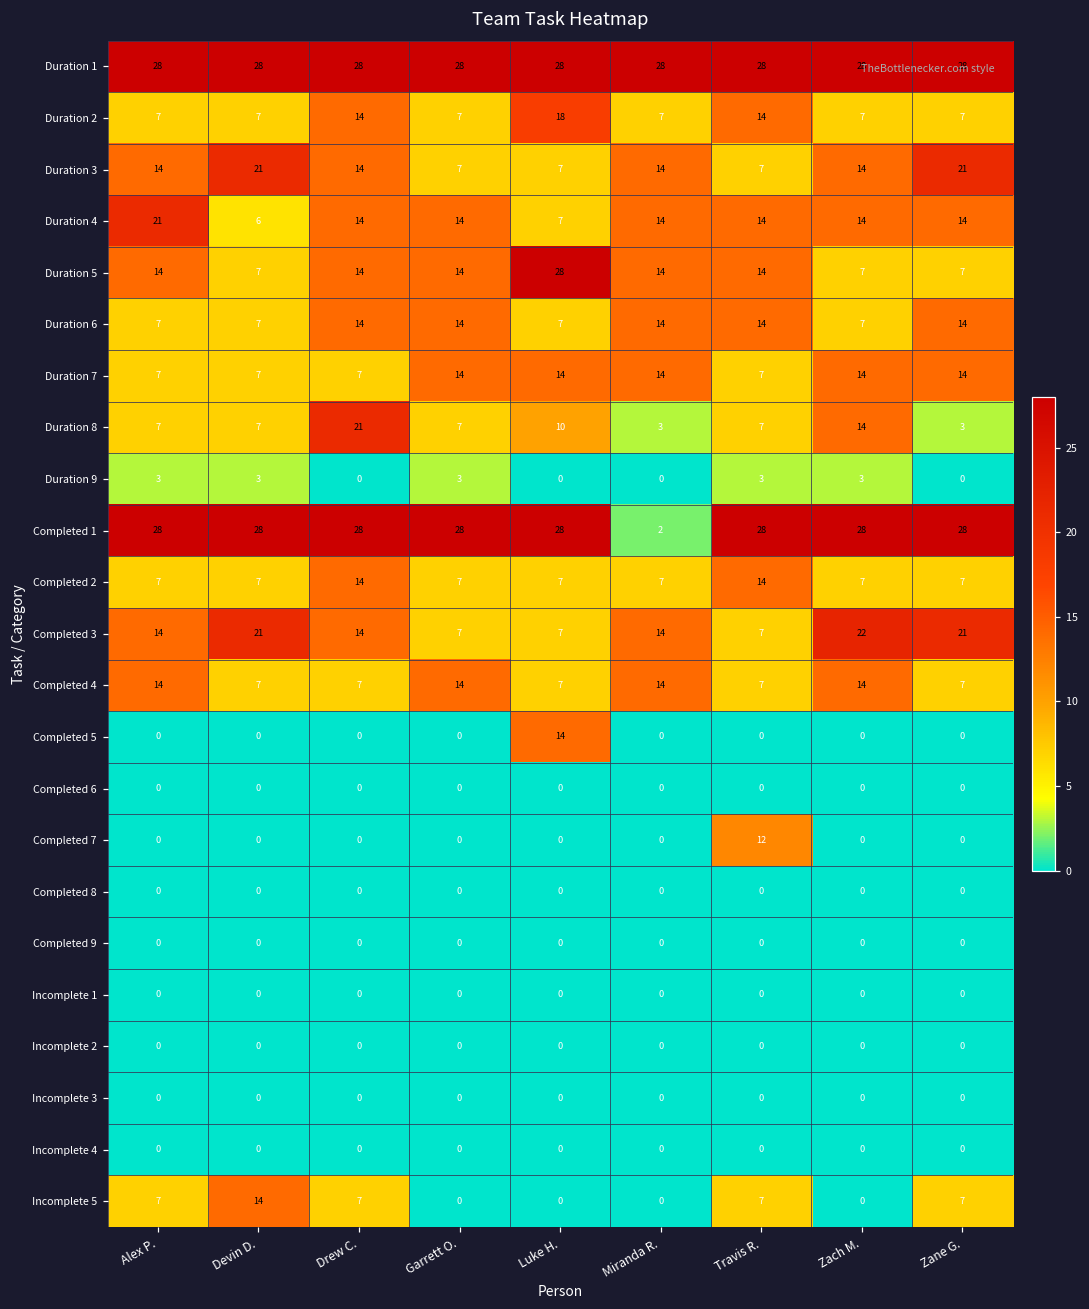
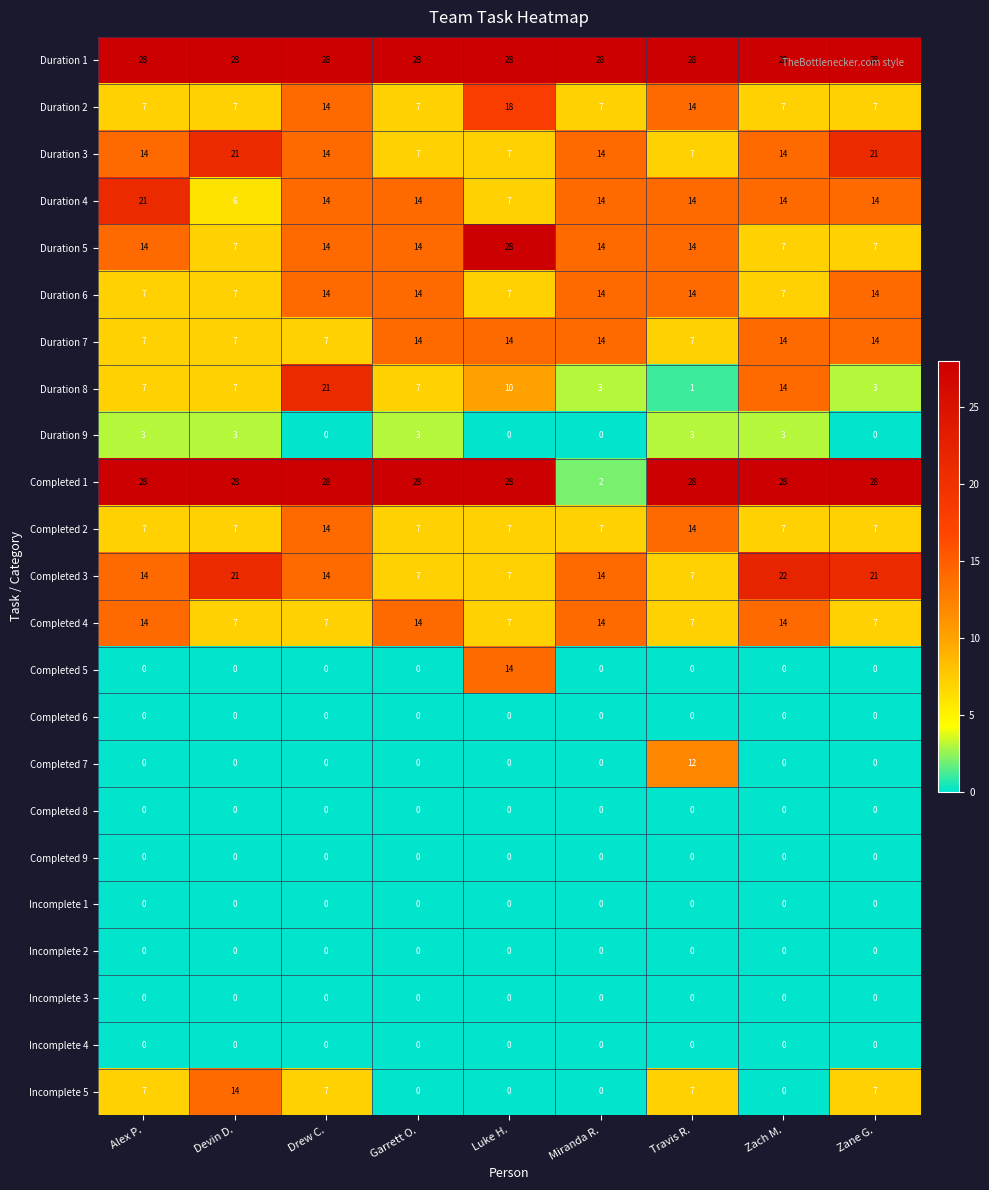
  {
    "Duration 8": {
      "Alex P.": 7,
      "Devin D.": 7,
      "Drew C.": 21,
      "Garrett O.": 7,
      "Luke H.": 10,
      "Miranda R.": 3,
-     "Travis R.": 7,
+     "Travis R.": 1,
      "Zach M.": 14,
      "Zane G.": 3
    }
  }
